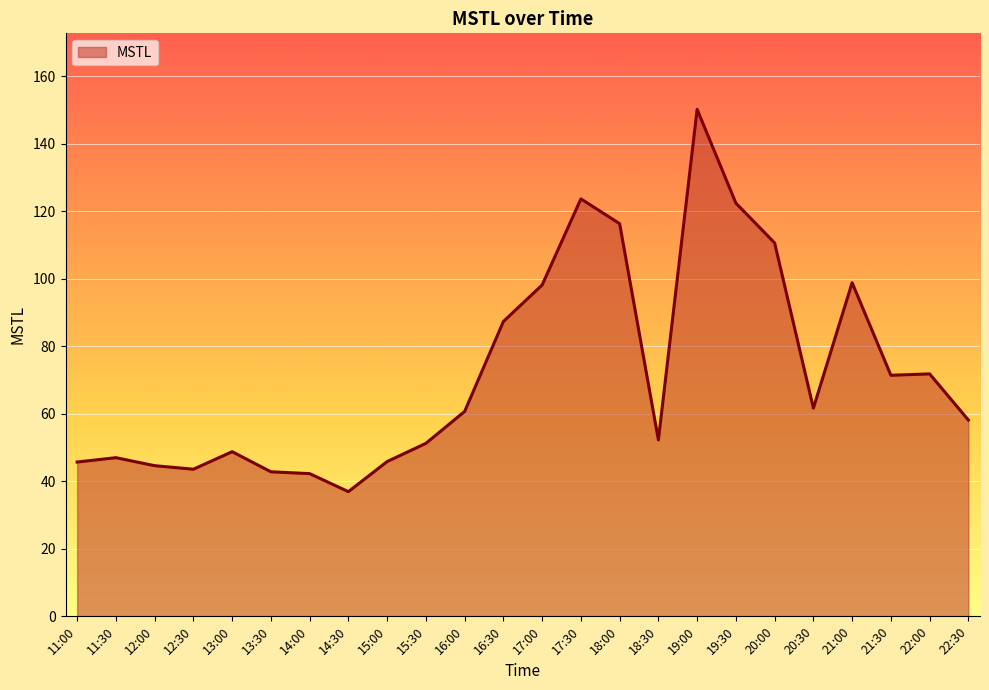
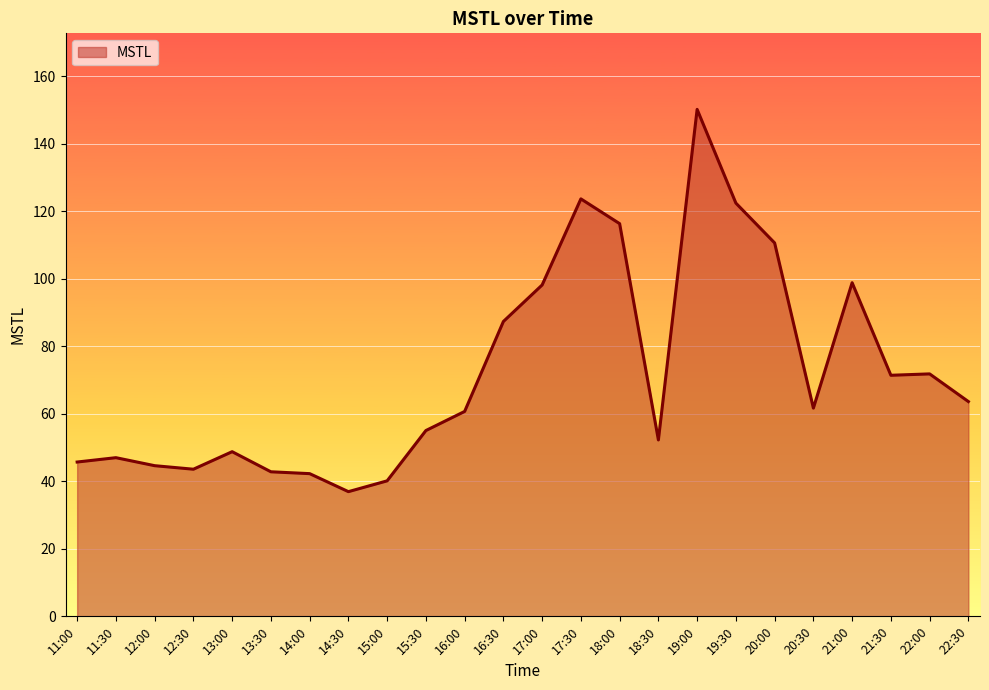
  {
    "11:00": 46,
    "11:30": 47,
    "12:00": 45,
    "12:30": 44,
    "13:00": 49,
    "13:30": 43,
    "14:00": 42,
    "14:30": 37,
-   "15:00": 46,
-   "15:30": 51,
+   "15:00": 40,
+   "15:30": 55,
    "16:00": 61,
    "16:30": 87,
    "17:00": 98,
    "17:30": 124,
    "18:00": 116,
    "18:30": 52,
    "19:00": 150,
    "19:30": 122,
    "20:00": 111,
    "20:30": 62,
    "21:00": 99,
    "21:30": 71,
    "22:00": 72,
-   "22:30": 58
+   "22:30": 64
  }
